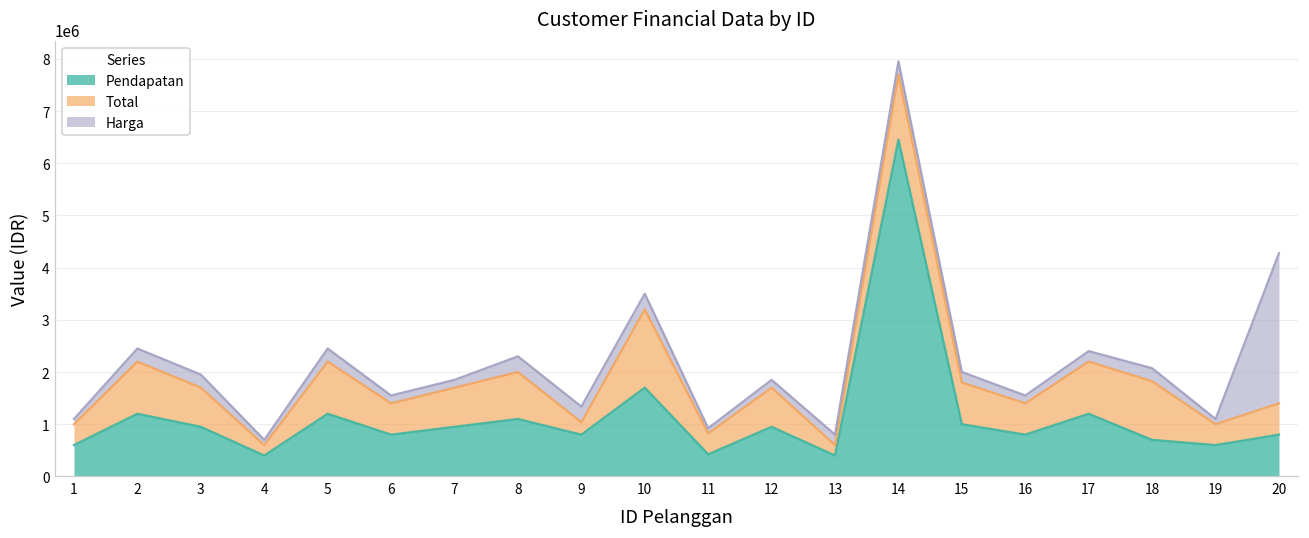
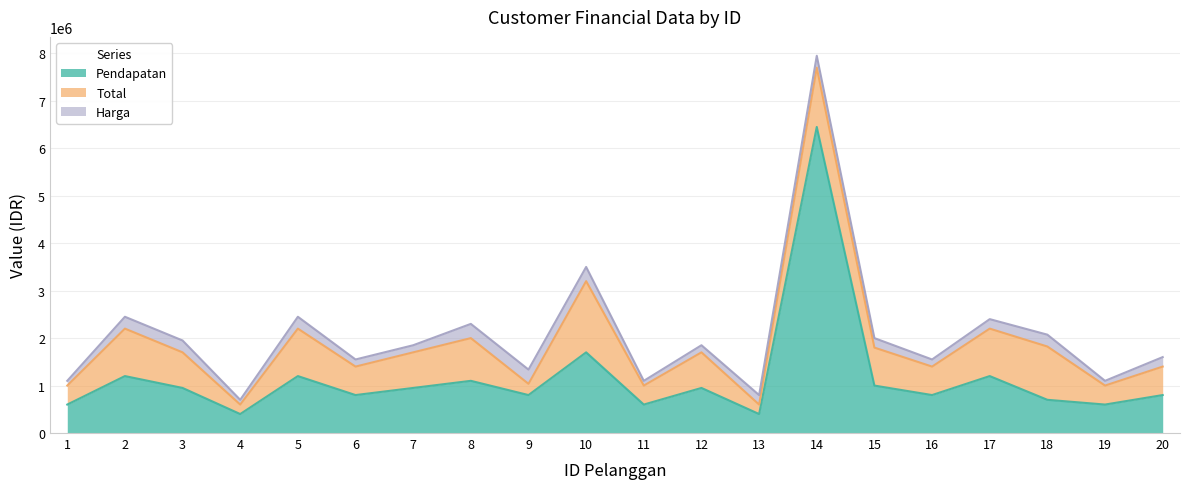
  {
    "Pendapatan": {
      "1": 600000,
      "2": 1200000,
      "3": 1000000,
      "4": 400000,
      "5": 1200000,
      "6": 800000,
      "7": 1000000,
      "8": 1100000,
      "9": 800000,
      "10": 1700000,
-     "11": 400000,
+     "11": 600000,
      "12": 1000000,
      "13": 400000,
      "14": 6500000,
      "15": 1000000,
      "16": 800000,
      "17": 1200000,
      "18": 700000,
      "19": 600000,
      "20": 800000
    },
    "Total": {
      "1": 400000,
      "2": 1000000,
      "3": 800000,
      "4": 200000,
      "5": 1000000,
      "6": 600000,
      "7": 800000,
      "8": 900000,
      "9": 200000,
      "10": 1500000,
      "11": 400000,
      "12": 800000,
      "13": 200000,
      "14": 1300000,
      "15": 800000,
      "16": 600000,
      "17": 1000000,
      "18": 1100000,
      "19": 400000,
      "20": 600000
    },
    "Harga": {
      "1": 100000,
      "2": 300000,
      "3": 300000,
      "4": 100000,
      "5": 300000,
      "6": 200000,
      "7": 200000,
      "8": 300000,
      "9": 300000,
      "10": 300000,
      "11": 100000,
      "12": 200000,
      "13": 200000,
      "14": 300000,
      "15": 200000,
      "16": 200000,
      "17": 200000,
      "18": 300000,
      "19": 100000,
-     "20": 2900000
+     "20": 200000
    }
  }
